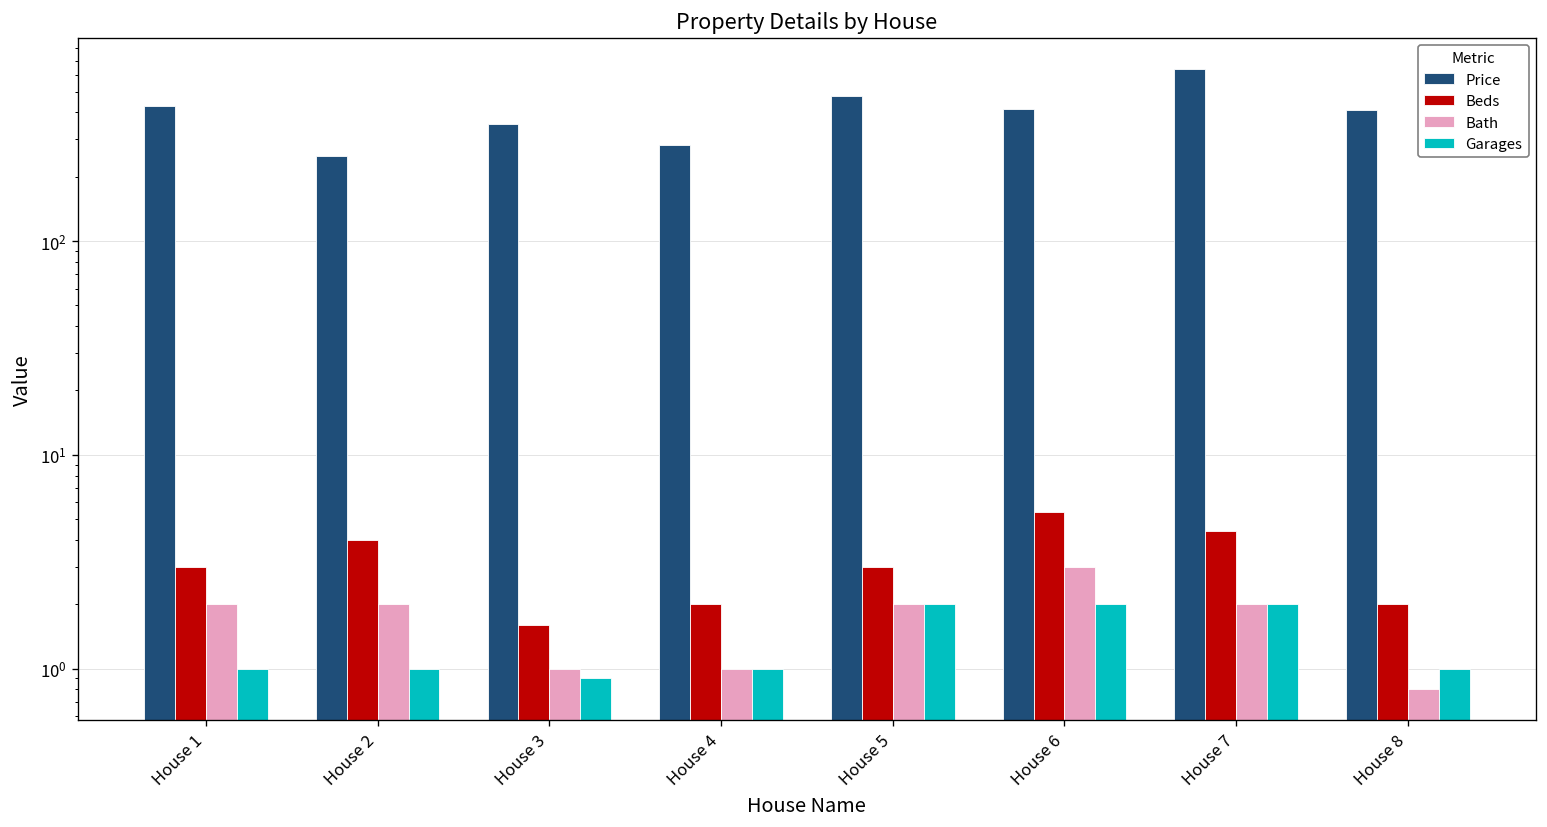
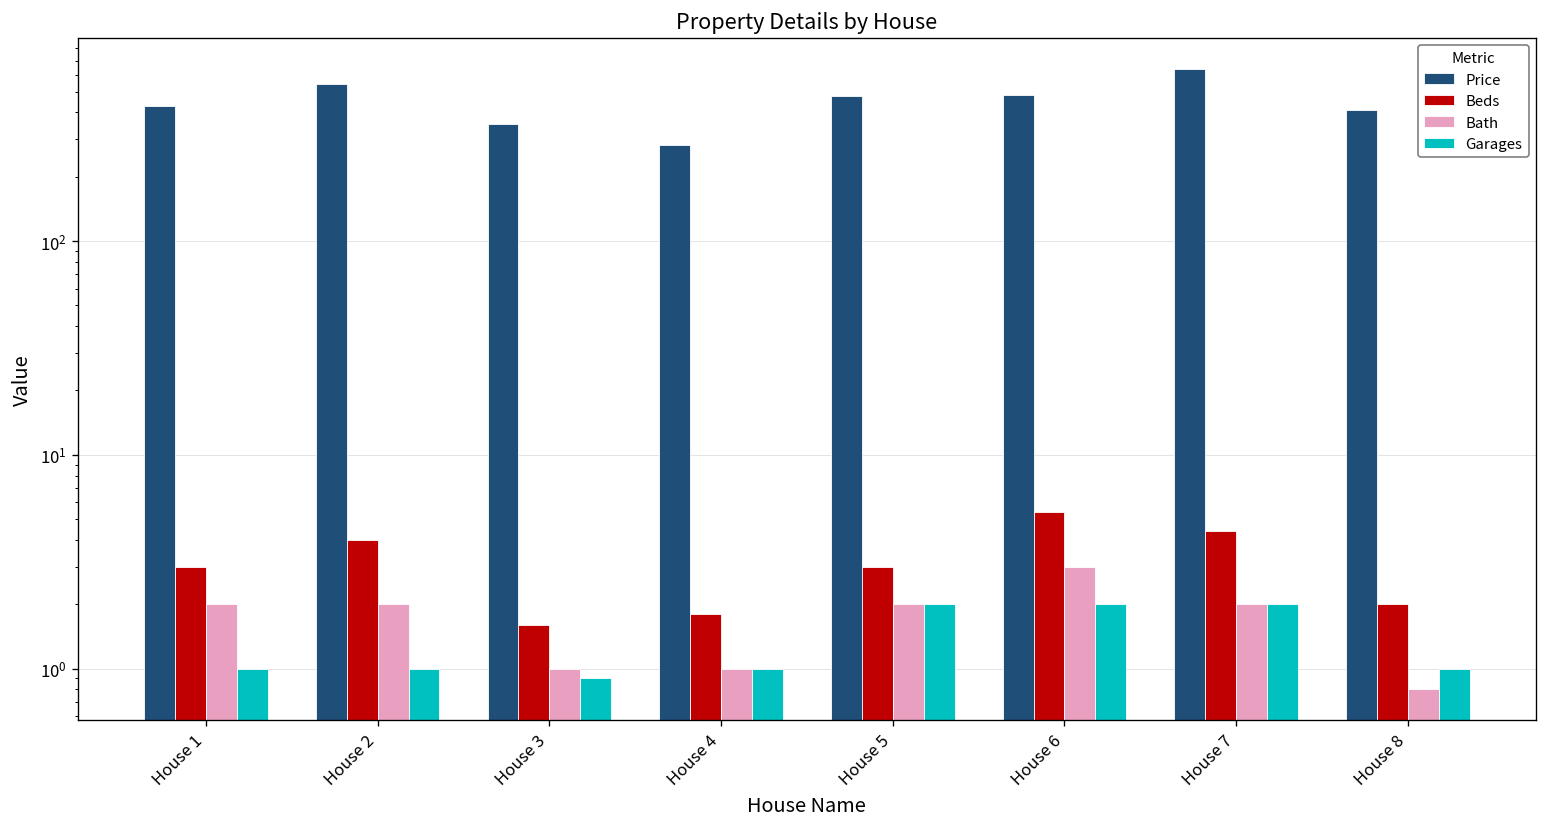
  {
    "Price": {
      "House 1": 430,
-     "House 2": 250,
+     "House 2": 550,
      "House 3": 360,
      "House 4": 280,
      "House 5": 480,
-     "House 6": 410,
+     "House 6": 490,
      "House 7": 640,
      "House 8": 410
    },
    "Beds": {
      "House 1": 3.0,
      "House 2": 4.0,
      "House 3": 1.6,
-     "House 4": 2.0,
+     "House 4": 1.8,
      "House 5": 3.0,
      "House 6": 5.4,
      "House 7": 4.4,
      "House 8": 2.0
    },
    "Bath": {
      "House 1": 2.0,
      "House 2": 2.0,
      "House 3": 1.0,
      "House 4": 1.0,
      "House 5": 2.0,
      "House 6": 3.0,
      "House 7": 2.0,
      "House 8": 0.8
    },
    "Garages": {
      "House 1": 1.0,
      "House 2": 1.0,
      "House 3": 0.9,
      "House 4": 1.0,
      "House 5": 2.0,
      "House 6": 2.0,
      "House 7": 2.0,
      "House 8": 1.0
    }
  }
